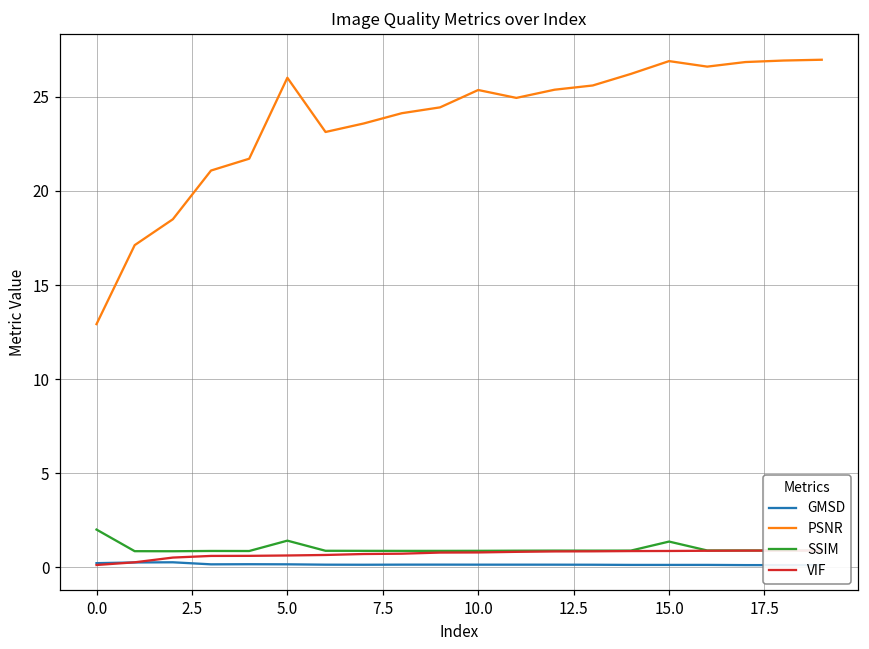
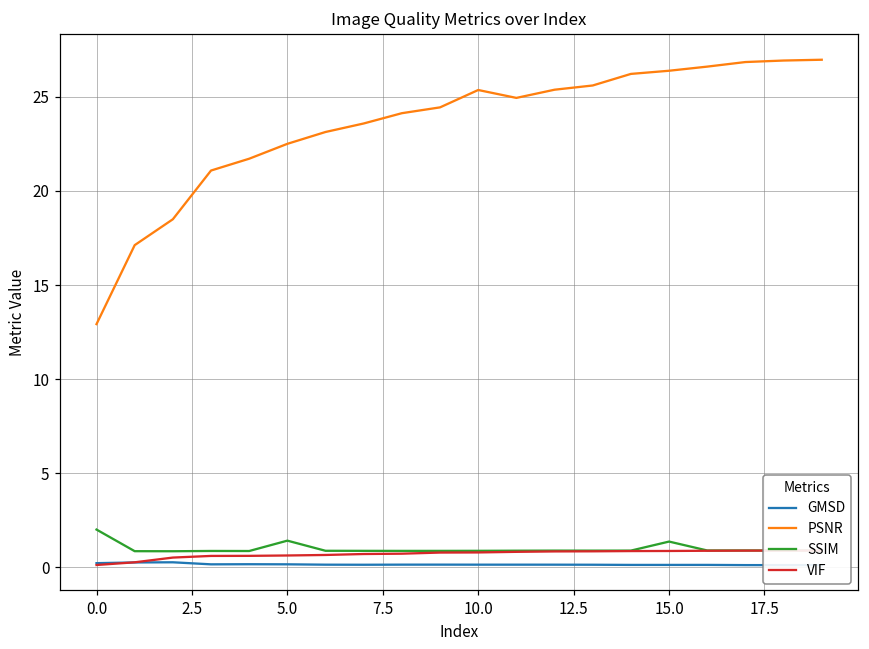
  {
    "GMSD": {
      "5.0": 0.1,
      "10.0": 0.1,
      "15.0": 0.1
    },
    "PSNR": {
      "0.0": 12.9,
-     "5.0": 26.0,
+     "5.0": 22.5,
      "10.0": 25.4,
-     "15.0": 26.9
+     "15.0": 26.4
    },
    "SSIM": {
      "0.0": 2.0,
      "5.0": 1.4,
      "15.0": 1.4
    },
    "VIF": {
      "5.0": 0.6,
      "15.0": 0.9
    }
  }
